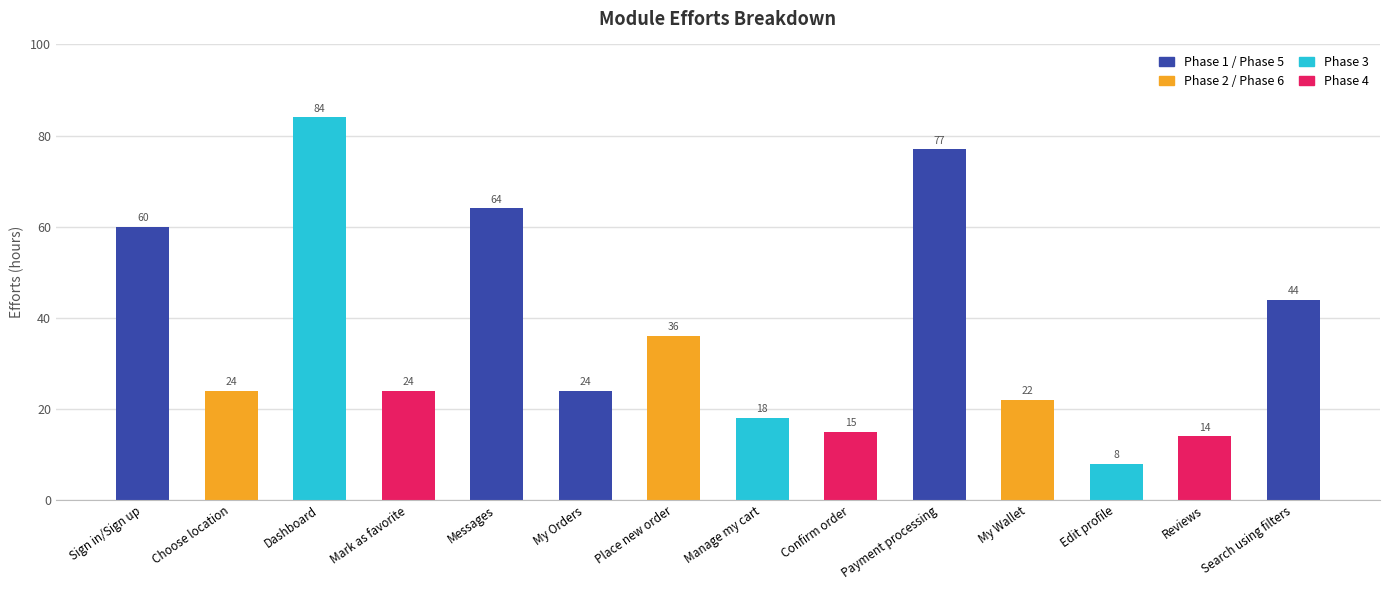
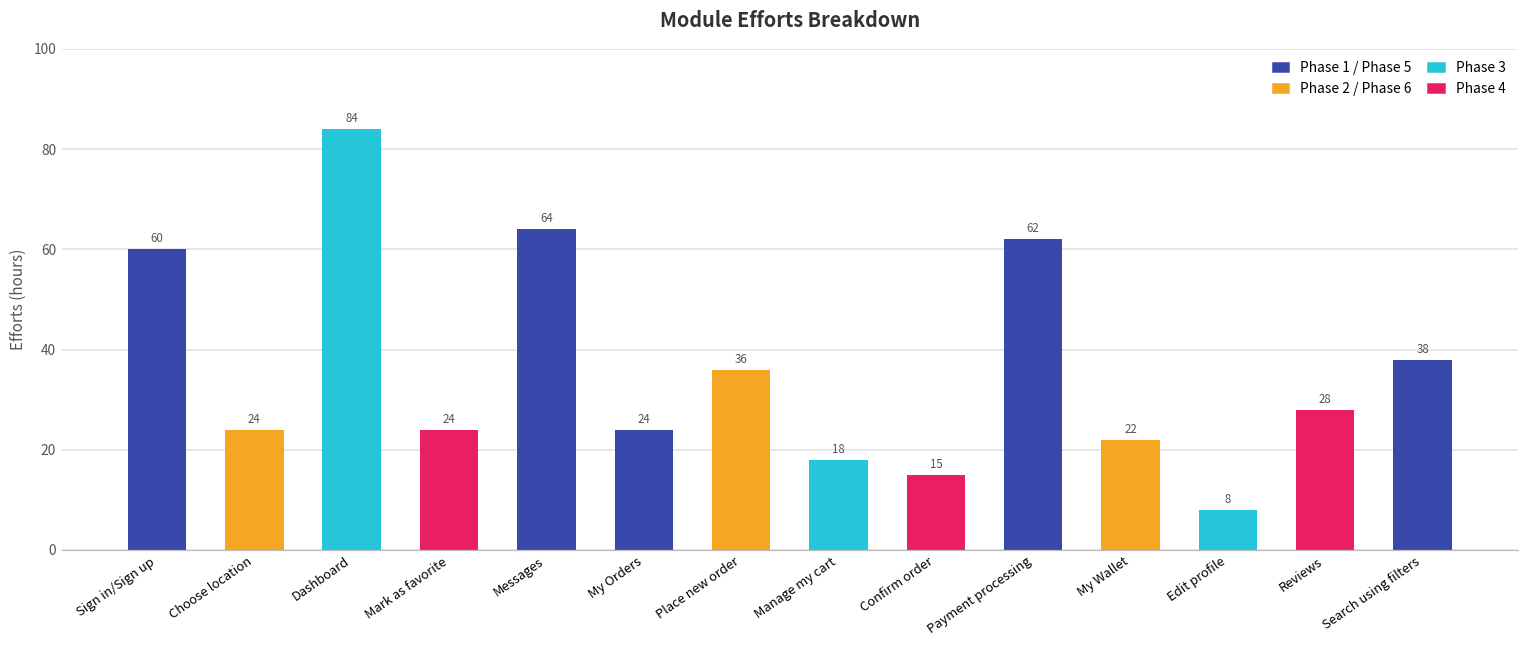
  {
    "Sign in/Sign up": 60,
    "Choose location": 24,
    "Dashboard": 84,
    "Mark as favorite": 24,
    "Messages": 64,
    "My Orders": 24,
    "Place new order": 36,
    "Manage my cart": 18,
    "Confirm order": 15,
-   "Payment processing": 77,
+   "Payment processing": 62,
    "My Wallet": 22,
    "Edit profile": 8,
-   "Reviews": 14,
-   "Search using filters": 44
+   "Reviews": 28,
+   "Search using filters": 38
  }
